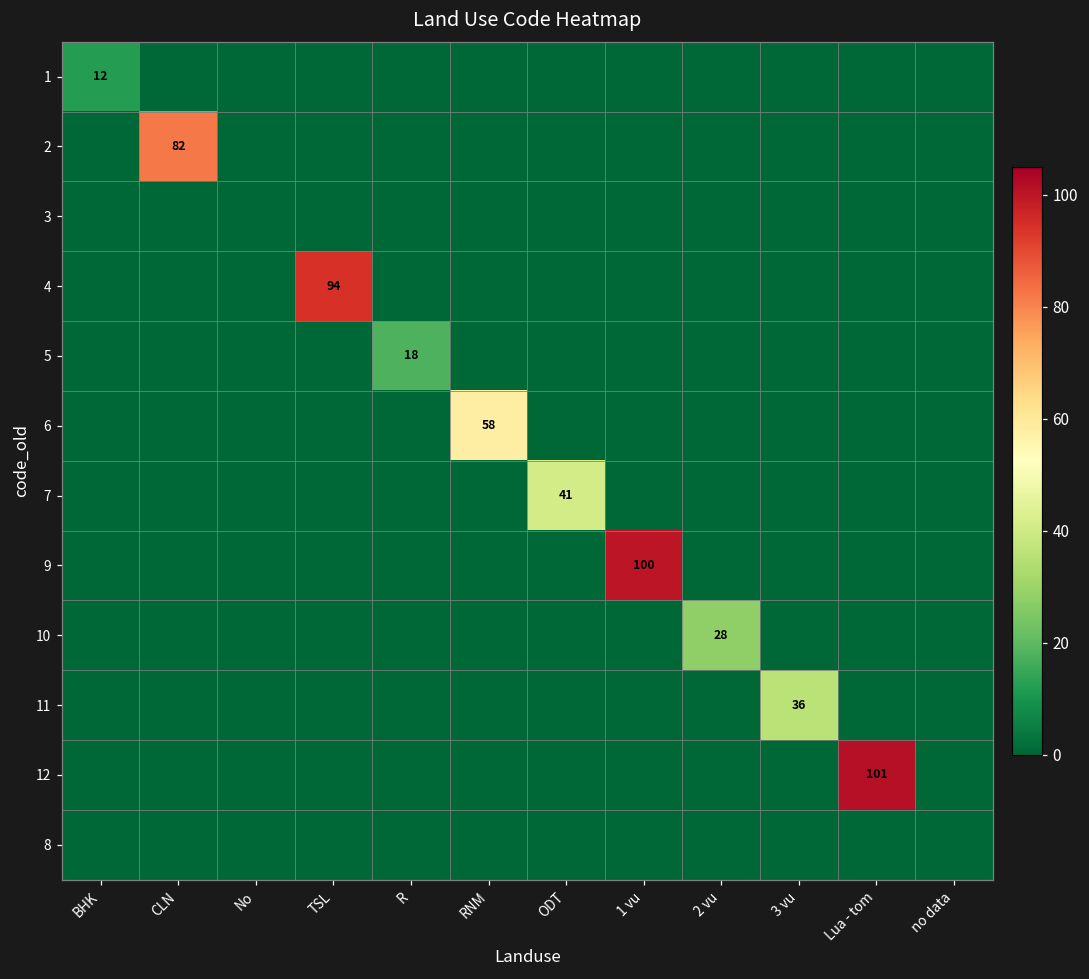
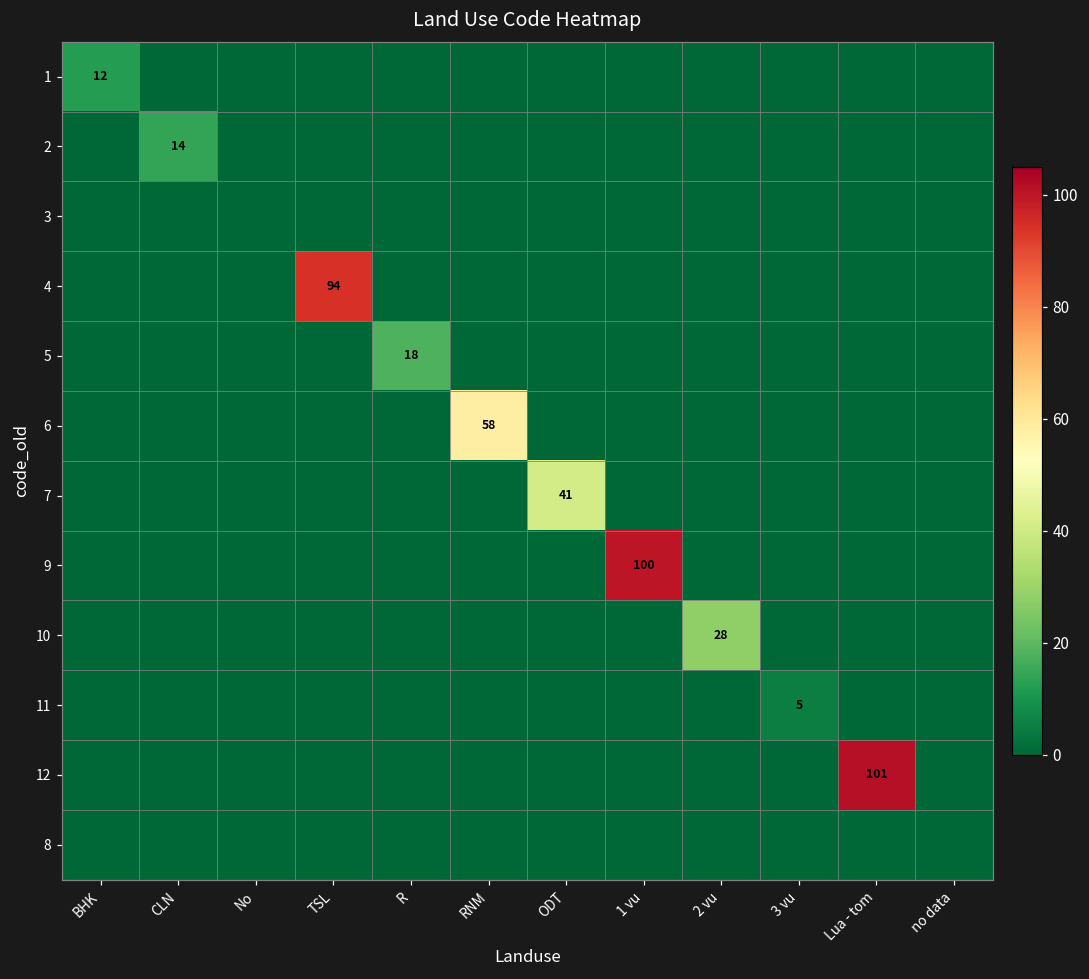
  {
    "1": {
      "BHK": 12
    },
    "2": {
-     "CLN": 82
+     "CLN": 14
    },
    "4": {
      "TSL": 94
    },
    "5": {
      "R": 18
    },
    "6": {
      "RNM": 58
    },
    "7": {
      "ODT": 41
    },
    "9": {
      "1 vu": 100
    },
    "10": {
      "2 vu": 28
    },
    "11": {
-     "3 vu": 36
+     "3 vu": 5
    },
    "12": {
      "Lua - tom": 101
    }
  }
